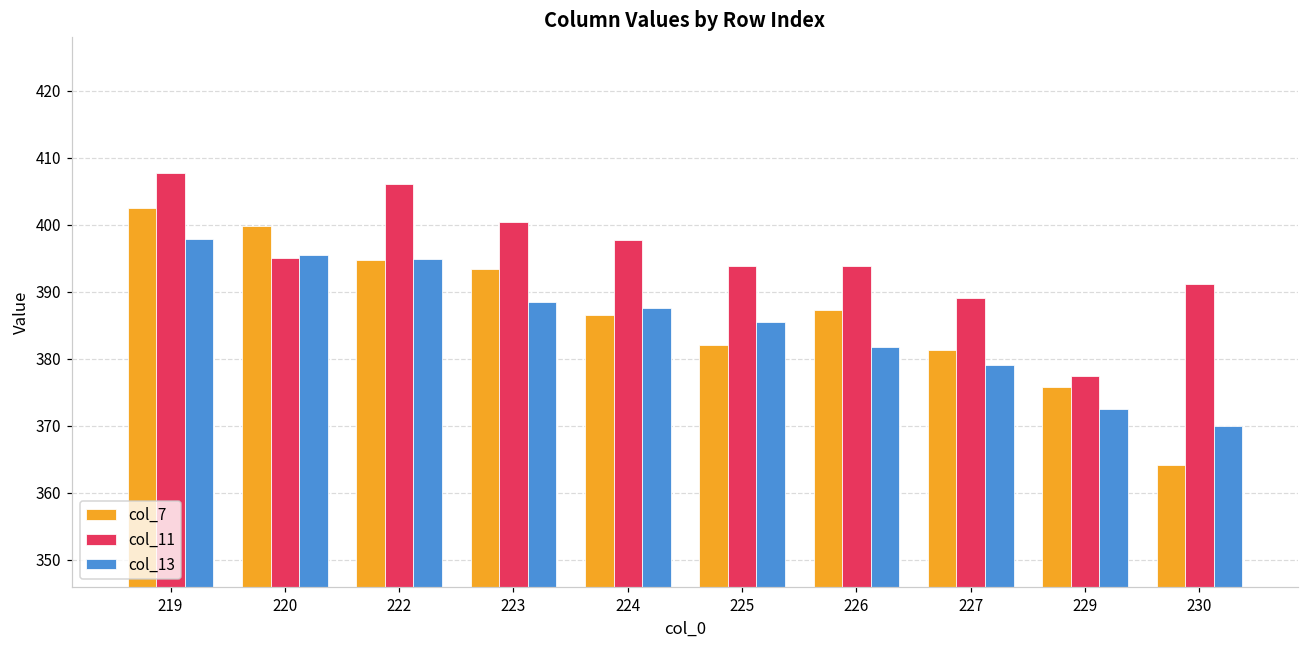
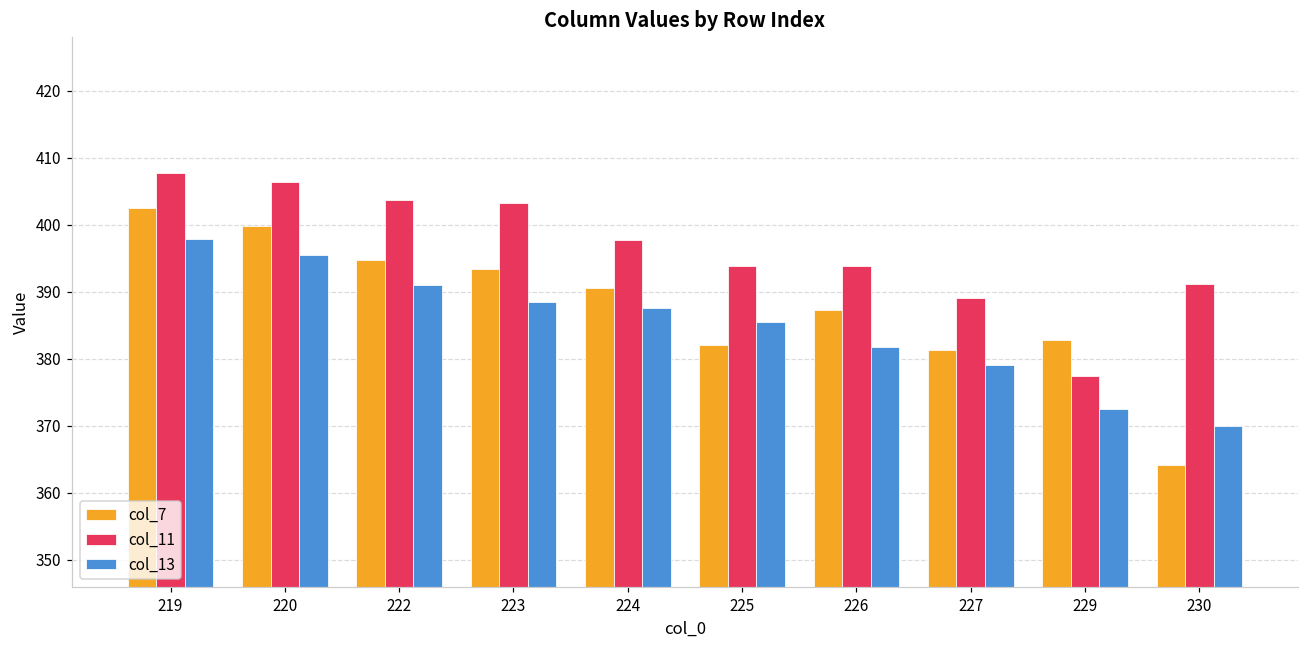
  {
    "col_7": {
      "219": 402,
      "220": 400,
      "222": 395,
      "223": 393,
-     "224": 387,
+     "224": 391,
      "225": 382,
      "226": 387,
      "227": 381,
-     "229": 376,
+     "229": 383,
      "230": 364
    },
    "col_11": {
      "219": 408,
-     "220": 395,
-     "222": 406,
-     "223": 400,
+     "220": 406,
+     "222": 404,
+     "223": 403,
      "224": 398,
      "225": 394,
      "226": 394,
      "227": 389,
      "229": 377,
      "230": 391
    },
    "col_13": {
      "219": 398,
      "220": 395,
-     "222": 395,
+     "222": 391,
      "223": 388,
      "224": 388,
      "225": 385,
      "226": 382,
      "227": 379,
      "229": 372,
      "230": 370
    }
  }
